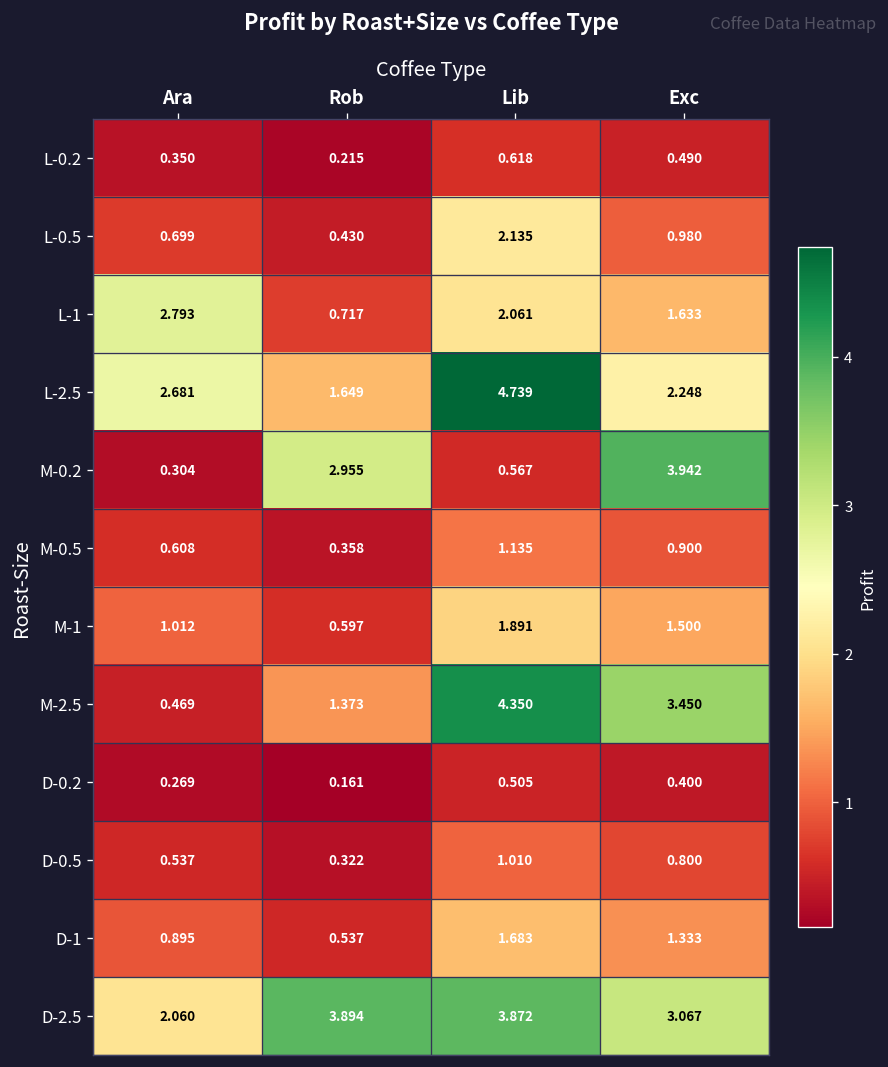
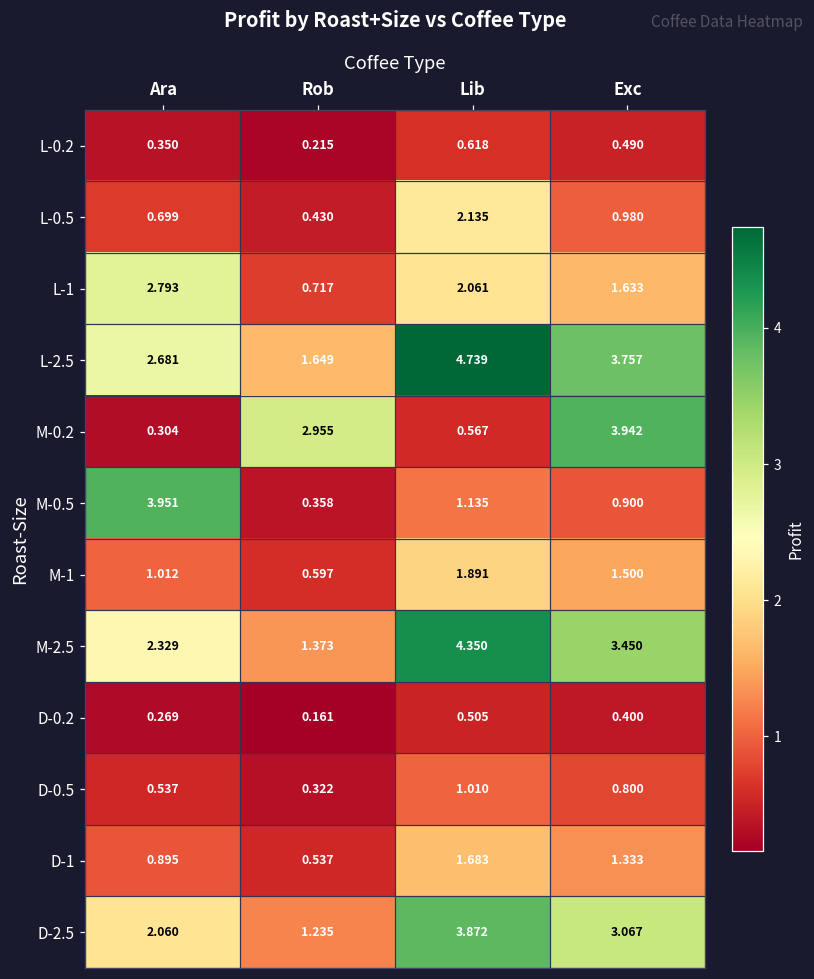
  {
    "L-0.2": {
      "Ara": 0.350,
      "Rob": 0.215,
      "Lib": 0.618,
      "Exc": 0.490
    },
    "L-0.5": {
      "Ara": 0.699,
      "Rob": 0.430,
      "Lib": 2.135,
      "Exc": 0.980
    },
    "L-1": {
      "Ara": 2.793,
      "Rob": 0.717,
      "Lib": 2.061,
      "Exc": 1.633
    },
    "L-2.5": {
      "Ara": 2.681,
      "Rob": 1.649,
      "Lib": 4.739,
-     "Exc": 2.248
+     "Exc": 3.757
    },
    "M-0.2": {
      "Ara": 0.304,
      "Rob": 2.955,
      "Lib": 0.567,
      "Exc": 3.942
    },
    "M-0.5": {
-     "Ara": 0.608,
+     "Ara": 3.951,
      "Rob": 0.358,
      "Lib": 1.135,
      "Exc": 0.900
    },
    "M-1": {
      "Ara": 1.012,
      "Rob": 0.597,
      "Lib": 1.891,
      "Exc": 1.500
    },
    "M-2.5": {
-     "Ara": 0.469,
+     "Ara": 2.329,
      "Rob": 1.373,
      "Lib": 4.350,
      "Exc": 3.450
    },
    "D-0.2": {
      "Ara": 0.269,
      "Rob": 0.161,
      "Lib": 0.505,
      "Exc": 0.400
    },
    "D-0.5": {
      "Ara": 0.537,
      "Rob": 0.322,
      "Lib": 1.010,
      "Exc": 0.800
    },
    "D-1": {
      "Ara": 0.895,
      "Rob": 0.537,
      "Lib": 1.683,
      "Exc": 1.333
    },
    "D-2.5": {
      "Ara": 2.060,
-     "Rob": 3.894,
+     "Rob": 1.235,
      "Lib": 3.872,
      "Exc": 3.067
    }
  }
